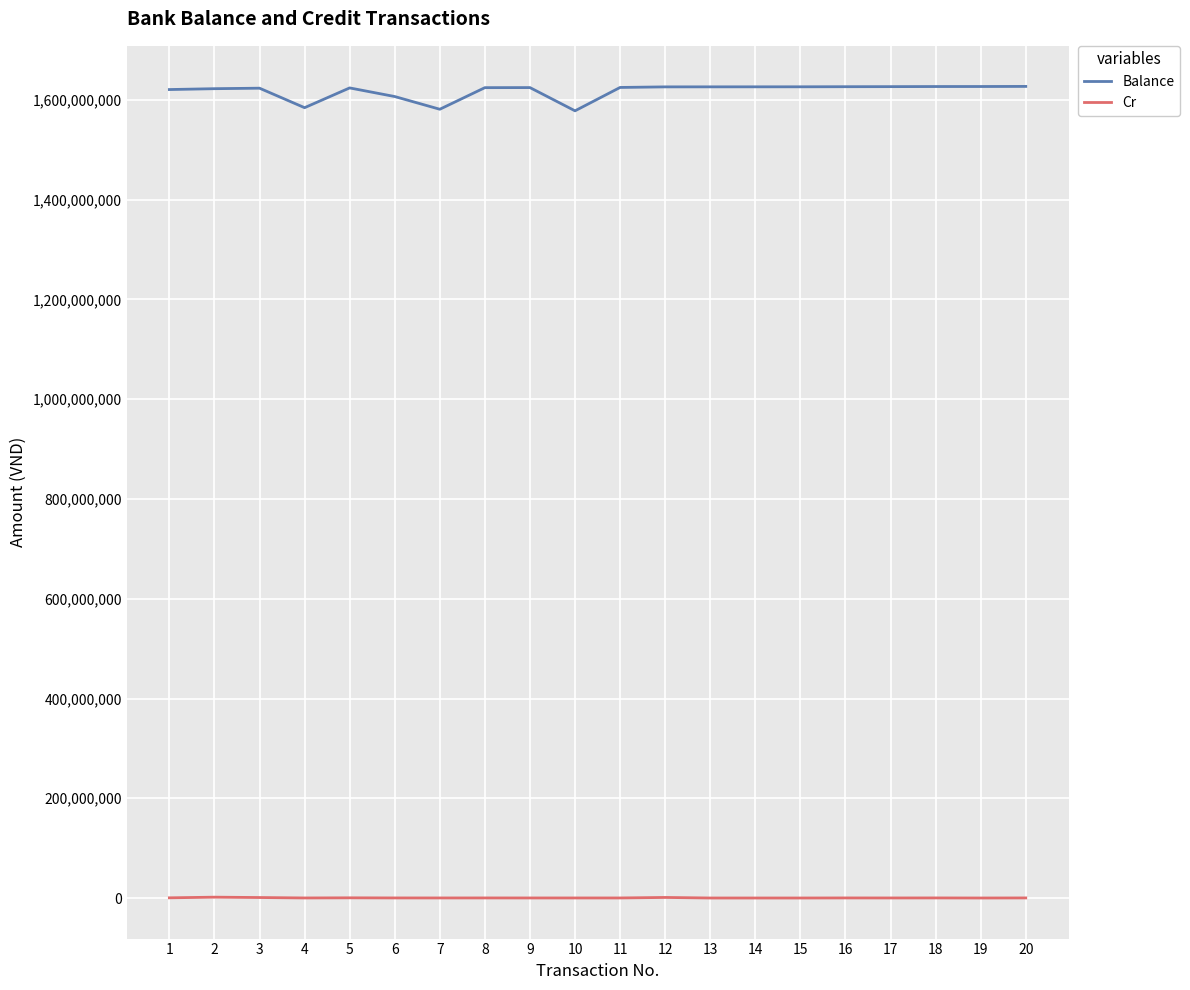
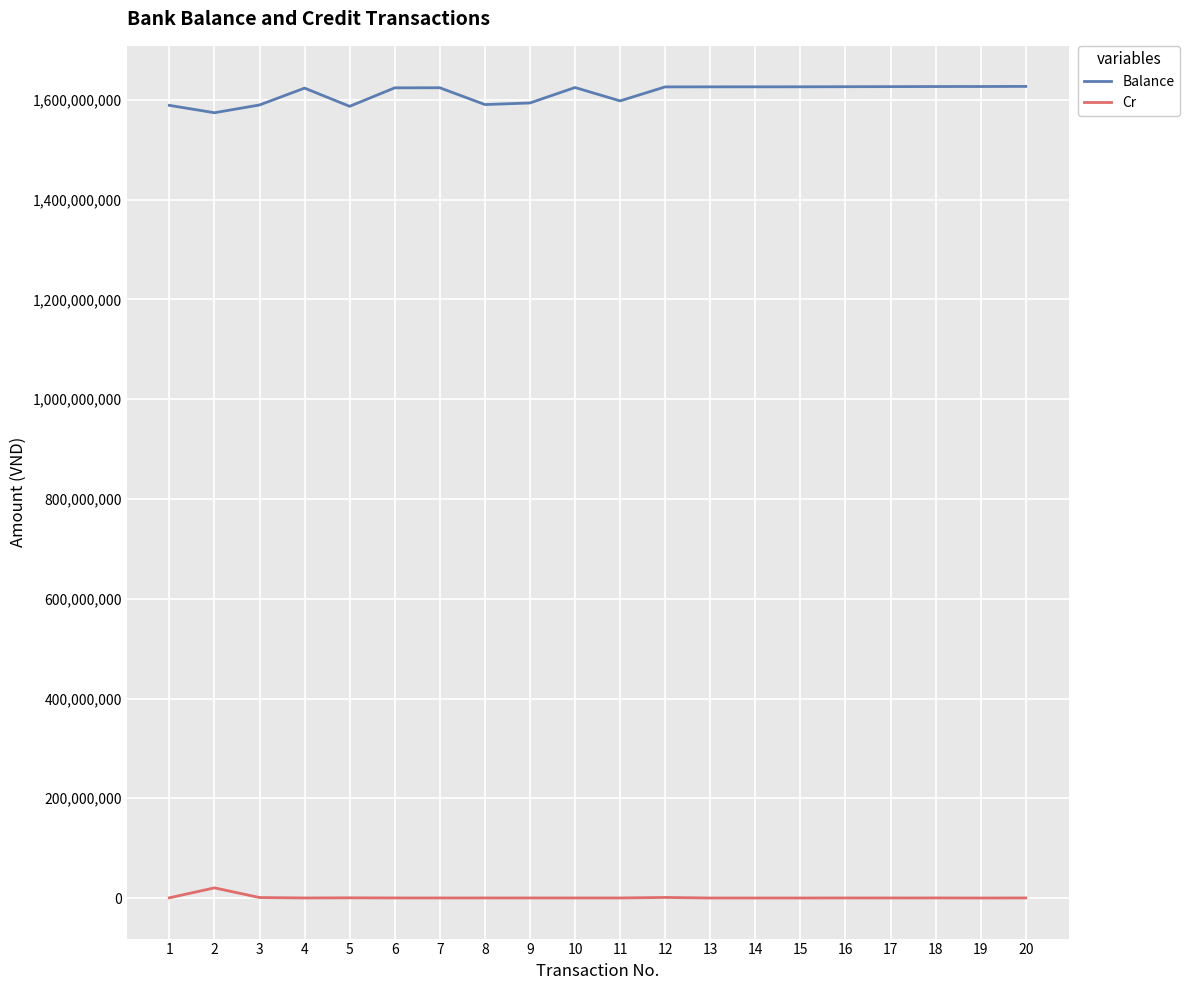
  {
    "Balance": {
-     "1": "1,620,000,000",
-     "2": "1,620,000,000",
-     "3": "1,620,000,000",
-     "4": "1,580,000,000",
-     "5": "1,620,000,000",
-     "6": "1,610,000,000",
-     "7": "1,580,000,000",
-     "8": "1,620,000,000",
-     "9": "1,620,000,000",
-     "10": "1,580,000,000",
-     "11": "1,620,000,000",
+     "1": "1,590,000,000",
+     "2": "1,570,000,000",
+     "3": "1,590,000,000",
+     "4": "1,620,000,000",
+     "5": "1,590,000,000",
+     "6": "1,620,000,000",
+     "7": "1,620,000,000",
+     "8": "1,590,000,000",
+     "9": "1,590,000,000",
+     "10": "1,620,000,000",
+     "11": "1,600,000,000",
      "12": "1,630,000,000",
      "13": "1,630,000,000",
      "14": "1,630,000,000",
      "15": "1,630,000,000",
      "16": "1,630,000,000",
      "17": "1,630,000,000",
      "18": "1,630,000,000",
      "19": "1,630,000,000",
      "20": "1,630,000,000"
    },
    "Cr": {
      "1": "0",
-     "2": "0",
+     "2": "20,000,000",
      "3": "0",
      "4": "0",
      "5": "0",
      "6": "0",
      "7": "0",
      "8": "0",
      "9": "0",
      "10": "0",
      "11": "0",
      "12": "0",
      "13": "0",
      "14": "0",
      "15": "0",
      "16": "0",
      "17": "0",
      "18": "0",
      "19": "0",
      "20": "0"
    }
  }
